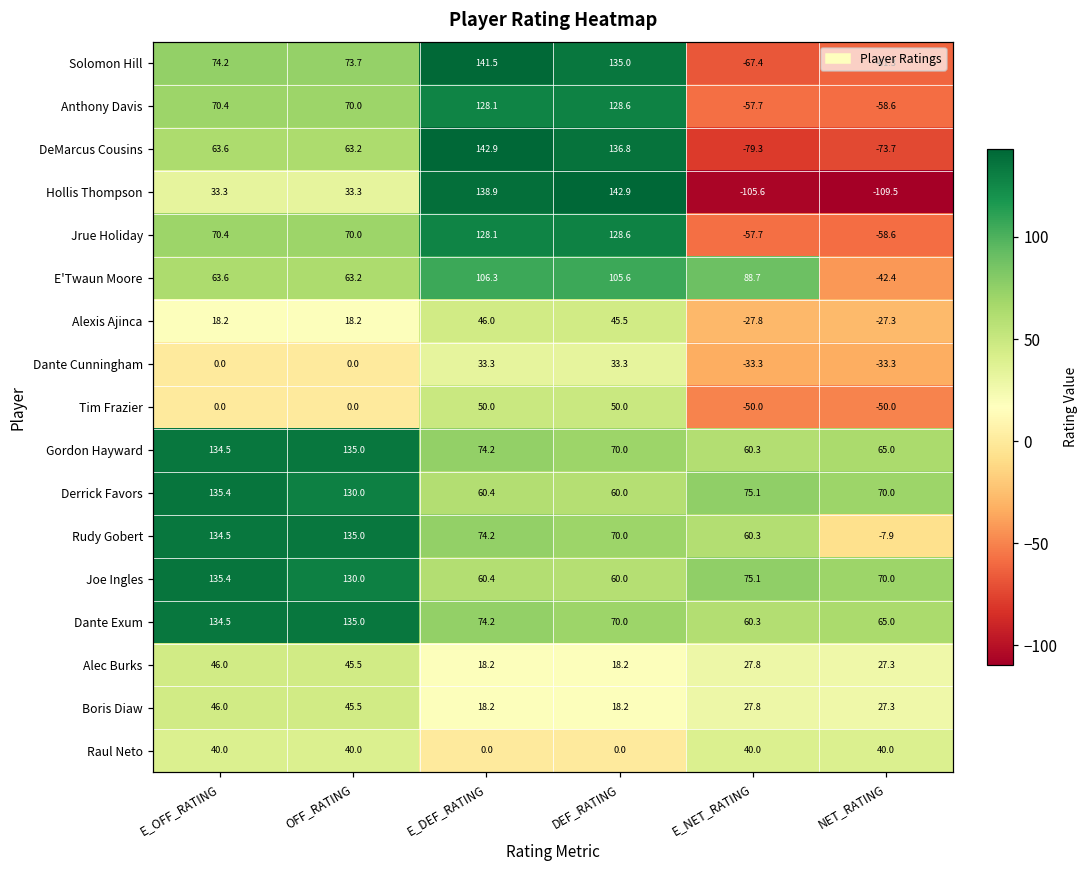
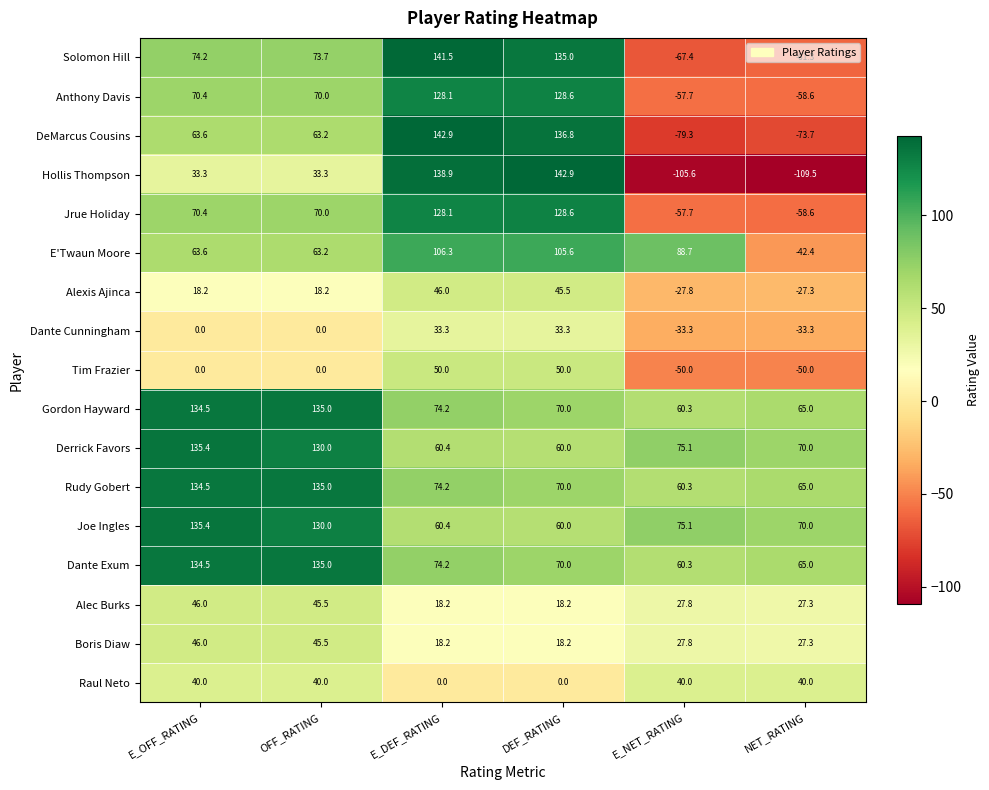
  {
    "Solomon Hill": {
      "E_OFF_RATING": 74.2,
      "OFF_RATING": 73.7,
      "E_DEF_RATING": 141.5,
      "DEF_RATING": 135.0,
      "E_NET_RATING": -67.4
    },
    "Anthony Davis": {
      "E_OFF_RATING": 70.4,
      "OFF_RATING": 70.0,
      "E_DEF_RATING": 128.1,
      "DEF_RATING": 128.6,
      "E_NET_RATING": -57.7,
      "NET_RATING": -58.6
    },
    "DeMarcus Cousins": {
      "E_OFF_RATING": 63.6,
      "OFF_RATING": 63.2,
      "E_DEF_RATING": 142.9,
      "DEF_RATING": 136.8,
      "E_NET_RATING": -79.3,
      "NET_RATING": -73.7
    },
    "Hollis Thompson": {
      "E_OFF_RATING": 33.3,
      "OFF_RATING": 33.3,
      "E_DEF_RATING": 138.9,
      "DEF_RATING": 142.9,
      "E_NET_RATING": -105.6,
      "NET_RATING": -109.5
    },
    "Jrue Holiday": {
      "E_OFF_RATING": 70.4,
      "OFF_RATING": 70.0,
      "E_DEF_RATING": 128.1,
      "DEF_RATING": 128.6,
      "E_NET_RATING": -57.7,
      "NET_RATING": -58.6
    },
    "E'Twaun Moore": {
      "E_OFF_RATING": 63.6,
      "OFF_RATING": 63.2,
      "E_DEF_RATING": 106.3,
      "DEF_RATING": 105.6,
      "E_NET_RATING": 88.7,
      "NET_RATING": -42.4
    },
    "Alexis Ajinca": {
      "E_OFF_RATING": 18.2,
      "OFF_RATING": 18.2,
      "E_DEF_RATING": 46.0,
      "DEF_RATING": 45.5,
      "E_NET_RATING": -27.8,
      "NET_RATING": -27.3
    },
    "Dante Cunningham": {
      "E_OFF_RATING": 0.0,
      "OFF_RATING": 0.0,
      "E_DEF_RATING": 33.3,
      "DEF_RATING": 33.3,
      "E_NET_RATING": -33.3,
      "NET_RATING": -33.3
    },
    "Tim Frazier": {
      "E_OFF_RATING": 0.0,
      "OFF_RATING": 0.0,
      "E_DEF_RATING": 50.0,
      "DEF_RATING": 50.0,
      "E_NET_RATING": -50.0,
      "NET_RATING": -50.0
    },
    "Gordon Hayward": {
      "E_OFF_RATING": 134.5,
      "OFF_RATING": 135.0,
      "E_DEF_RATING": 74.2,
      "DEF_RATING": 70.0,
      "E_NET_RATING": 60.3,
      "NET_RATING": 65.0
    },
    "Derrick Favors": {
      "E_OFF_RATING": 135.4,
      "OFF_RATING": 130.0,
      "E_DEF_RATING": 60.4,
      "DEF_RATING": 60.0,
      "E_NET_RATING": 75.1,
      "NET_RATING": 70.0
    },
    "Rudy Gobert": {
      "E_OFF_RATING": 134.5,
      "OFF_RATING": 135.0,
      "E_DEF_RATING": 74.2,
      "DEF_RATING": 70.0,
      "E_NET_RATING": 60.3,
-     "NET_RATING": -7.9
+     "NET_RATING": 65.0
    },
    "Joe Ingles": {
      "E_OFF_RATING": 135.4,
      "OFF_RATING": 130.0,
      "E_DEF_RATING": 60.4,
      "DEF_RATING": 60.0,
      "E_NET_RATING": 75.1,
      "NET_RATING": 70.0
    },
    "Dante Exum": {
      "E_OFF_RATING": 134.5,
      "OFF_RATING": 135.0,
      "E_DEF_RATING": 74.2,
      "DEF_RATING": 70.0,
      "E_NET_RATING": 60.3,
      "NET_RATING": 65.0
    },
    "Alec Burks": {
      "E_OFF_RATING": 46.0,
      "OFF_RATING": 45.5,
      "E_DEF_RATING": 18.2,
      "DEF_RATING": 18.2,
      "E_NET_RATING": 27.8,
      "NET_RATING": 27.3
    },
    "Boris Diaw": {
      "E_OFF_RATING": 46.0,
      "OFF_RATING": 45.5,
      "E_DEF_RATING": 18.2,
      "DEF_RATING": 18.2,
      "E_NET_RATING": 27.8,
      "NET_RATING": 27.3
    },
    "Raul Neto": {
      "E_OFF_RATING": 40.0,
      "OFF_RATING": 40.0,
      "E_DEF_RATING": 0.0,
      "DEF_RATING": 0.0,
      "E_NET_RATING": 40.0,
      "NET_RATING": 40.0
    }
  }
